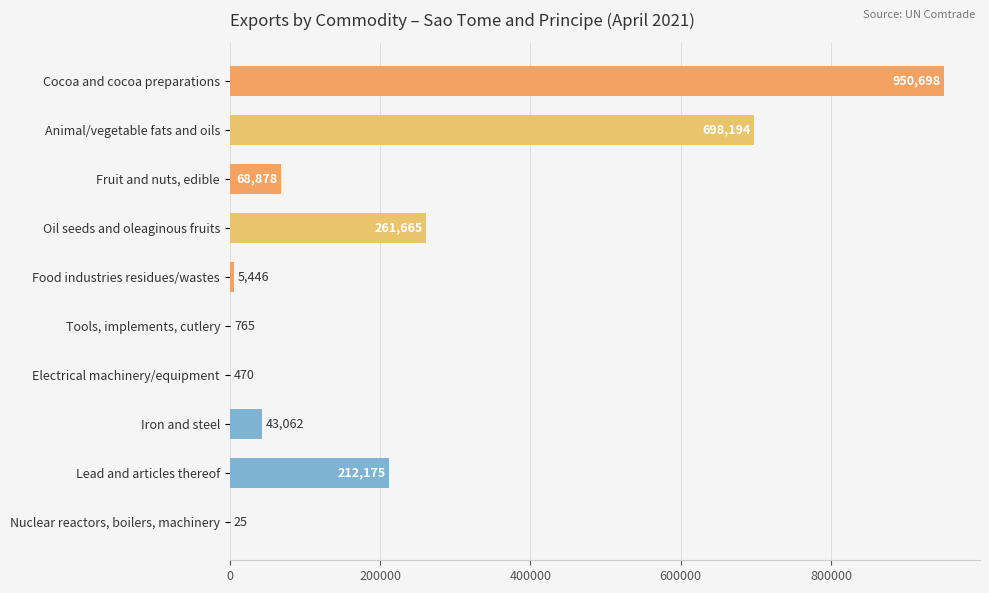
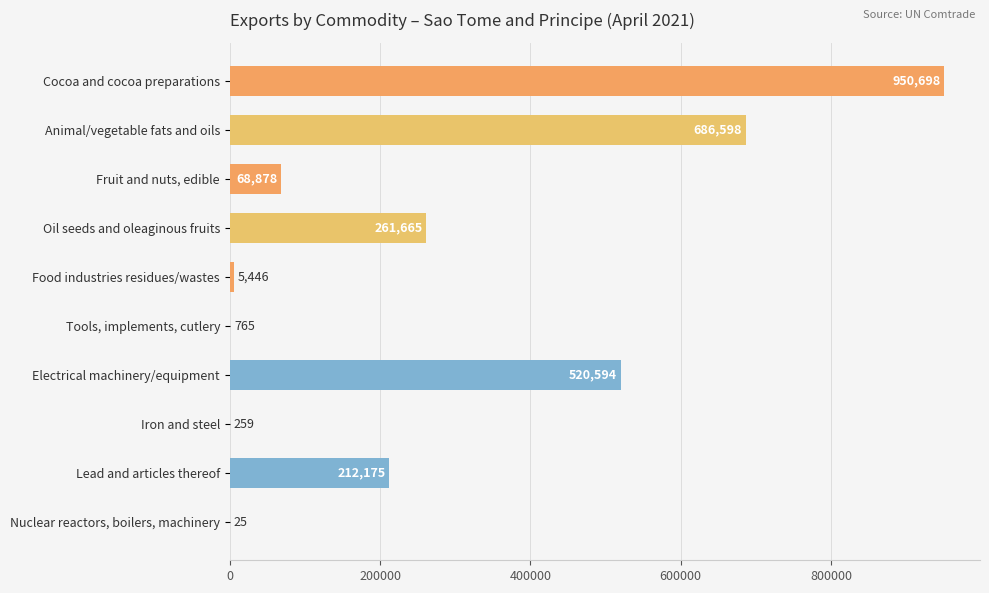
  {
    "Cocoa and cocoa preparations": "950,698",
-   "Animal/vegetable fats and oils": "698,194",
+   "Animal/vegetable fats and oils": "686,598",
    "Fruit and nuts, edible": "68,878",
    "Oil seeds and oleaginous fruits": "261,665",
    "Food industries residues/wastes": "5,446",
    "Tools, implements, cutlery": "765",
-   "Electrical machinery/equipment": "470",
-   "Iron and steel": "43,062",
+   "Electrical machinery/equipment": "520,594",
+   "Iron and steel": "259",
    "Lead and articles thereof": "212,175",
    "Nuclear reactors, boilers, machinery": "25"
  }
